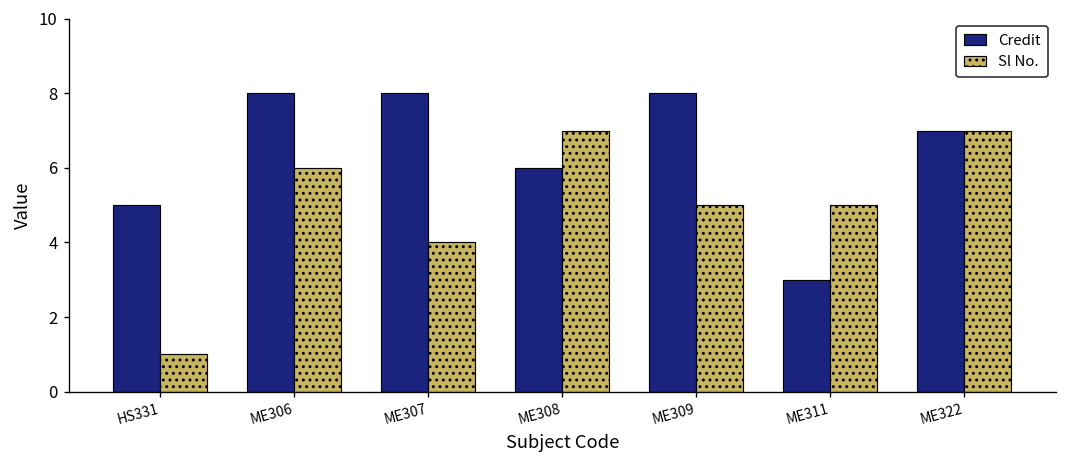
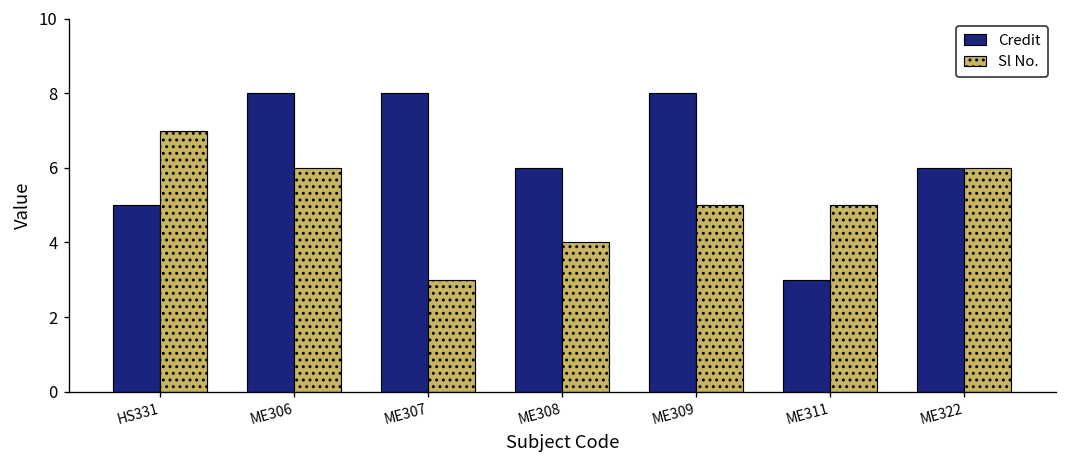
  {
    "Credit": {
      "HS331": 5,
      "ME306": 8,
      "ME307": 8,
      "ME308": 6,
      "ME309": 8,
      "ME311": 3,
-     "ME322": 7
+     "ME322": 6
    },
    "Sl No.": {
-     "HS331": 1,
+     "HS331": 7,
      "ME306": 6,
-     "ME307": 4,
-     "ME308": 7,
+     "ME307": 3,
+     "ME308": 4,
      "ME309": 5,
      "ME311": 5,
-     "ME322": 7
+     "ME322": 6
    }
  }
